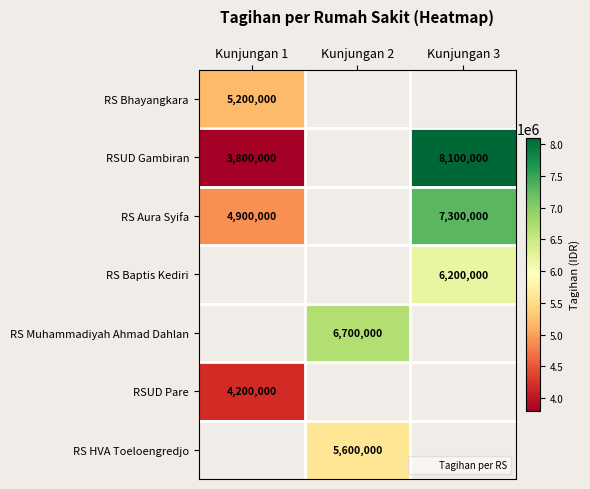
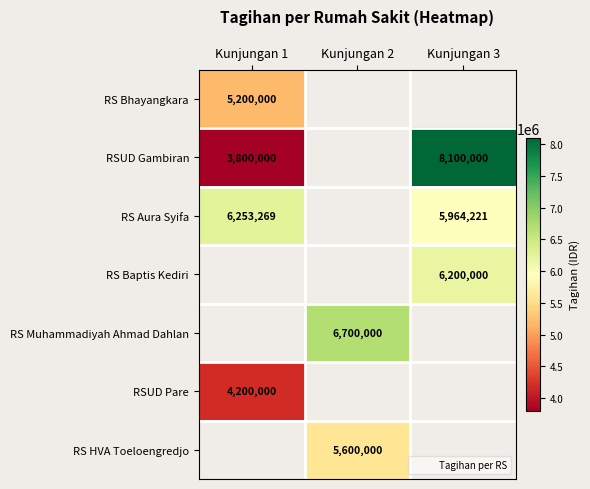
  {
    "RS Bhayangkara": {
      "Kunjungan 1": "5,200,000"
    },
    "RSUD Gambiran": {
      "Kunjungan 1": "3,800,000",
      "Kunjungan 3": "8,100,000"
    },
    "RS Aura Syifa": {
-     "Kunjungan 1": "4,900,000",
-     "Kunjungan 3": "7,300,000"
+     "Kunjungan 1": "6,253,269",
+     "Kunjungan 3": "5,964,221"
    },
    "RS Baptis Kediri": {
      "Kunjungan 3": "6,200,000"
    },
    "RS Muhammadiyah Ahmad Dahlan": {
      "Kunjungan 2": "6,700,000"
    },
    "RSUD Pare": {
      "Kunjungan 1": "4,200,000"
    },
    "RS HVA Toeloengredjo": {
      "Kunjungan 2": "5,600,000"
    }
  }
